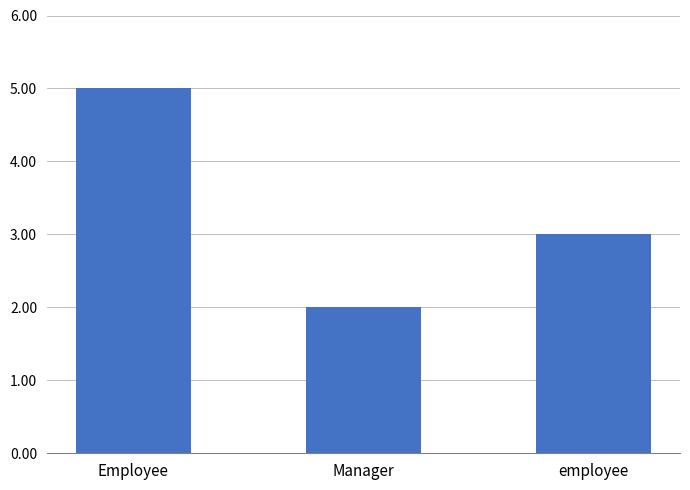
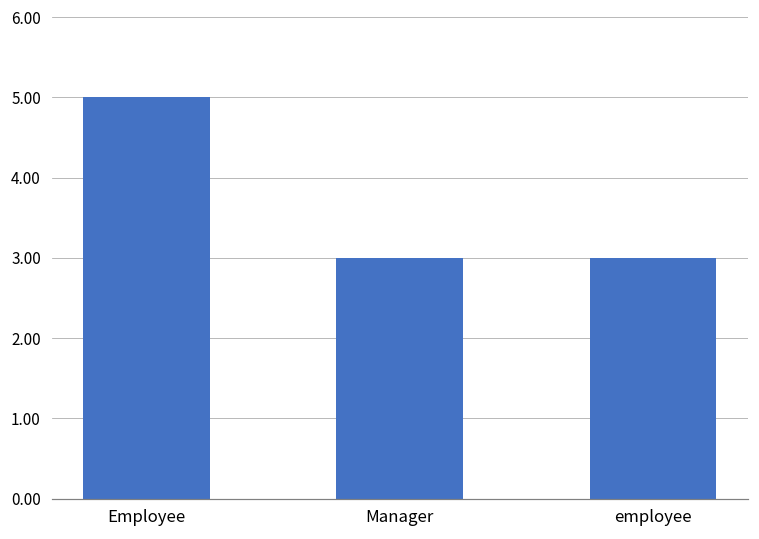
  {
    "Employee": 5,
-   "Manager": 2,
+   "Manager": 3,
    "employee": 3
  }
